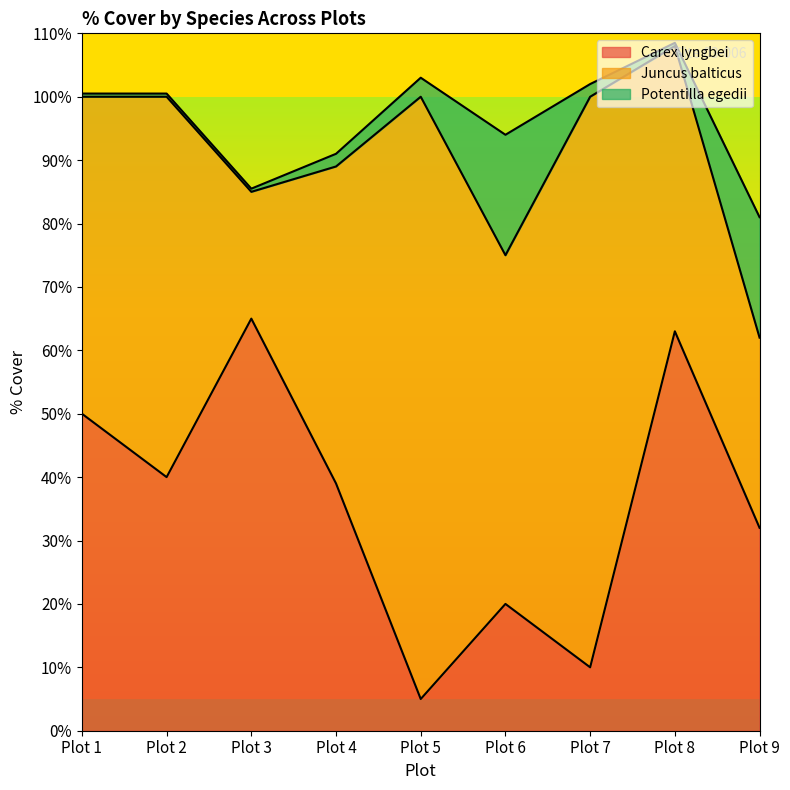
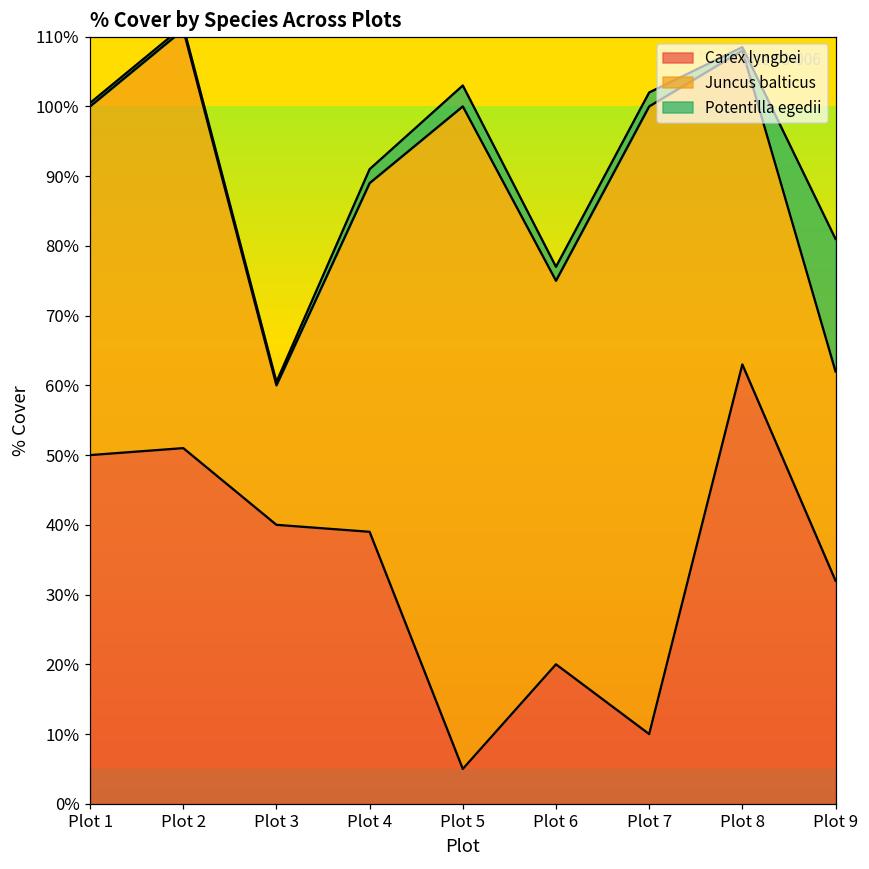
  {
    "Carex lyngbei": {
      "Plot 1": "50%",
-     "Plot 2": "40%",
-     "Plot 3": "65%",
+     "Plot 2": "51%",
+     "Plot 3": "40%",
      "Plot 4": "39%",
      "Plot 5": "5%",
      "Plot 6": "20%",
      "Plot 7": "10%",
      "Plot 8": "63%",
      "Plot 9": "32%"
    },
    "Juncus balticus": {
      "Plot 1": "50%",
      "Plot 3": "20%",
      "Plot 4": "50%",
      "Plot 5": "95%",
      "Plot 6": "55%",
      "Plot 7": "90%",
      "Plot 9": "30%"
    },
    "Potentilla egedii": {
      "Plot 1": "1%",
      "Plot 3": "1%",
      "Plot 4": "2%",
      "Plot 5": "3%",
-     "Plot 6": "19%",
+     "Plot 6": "2%",
      "Plot 7": "2%",
      "Plot 9": "19%"
    }
  }
